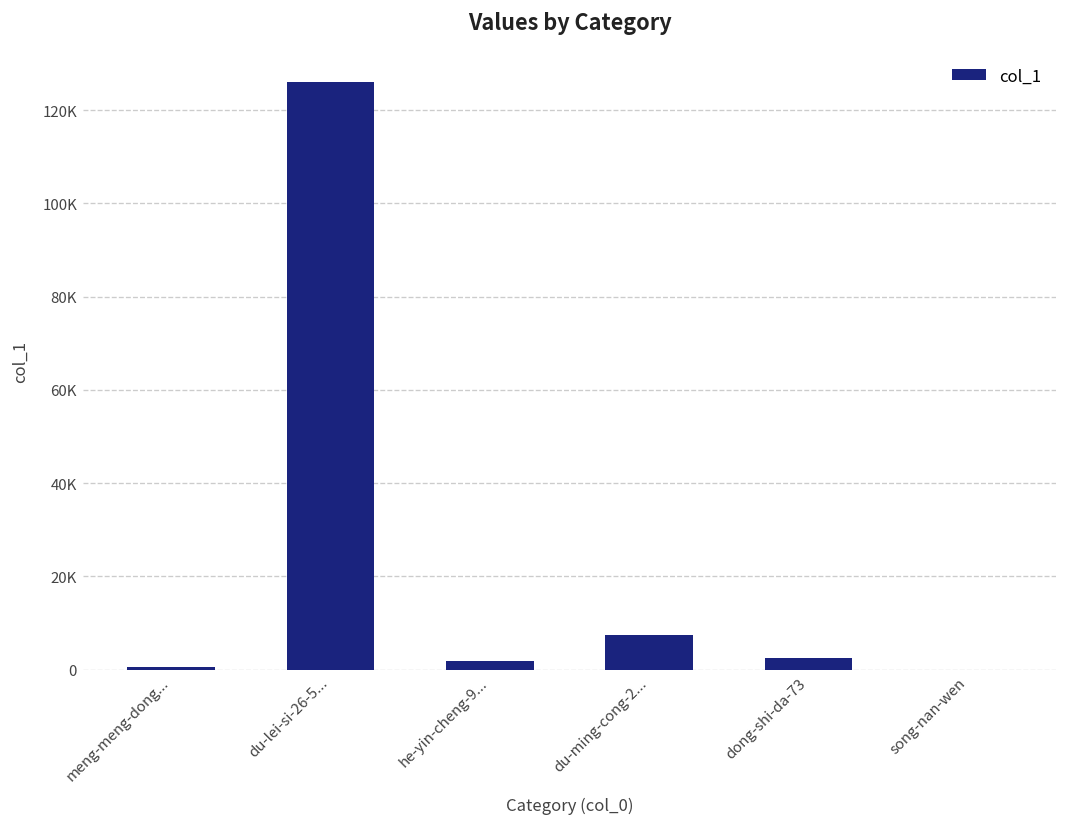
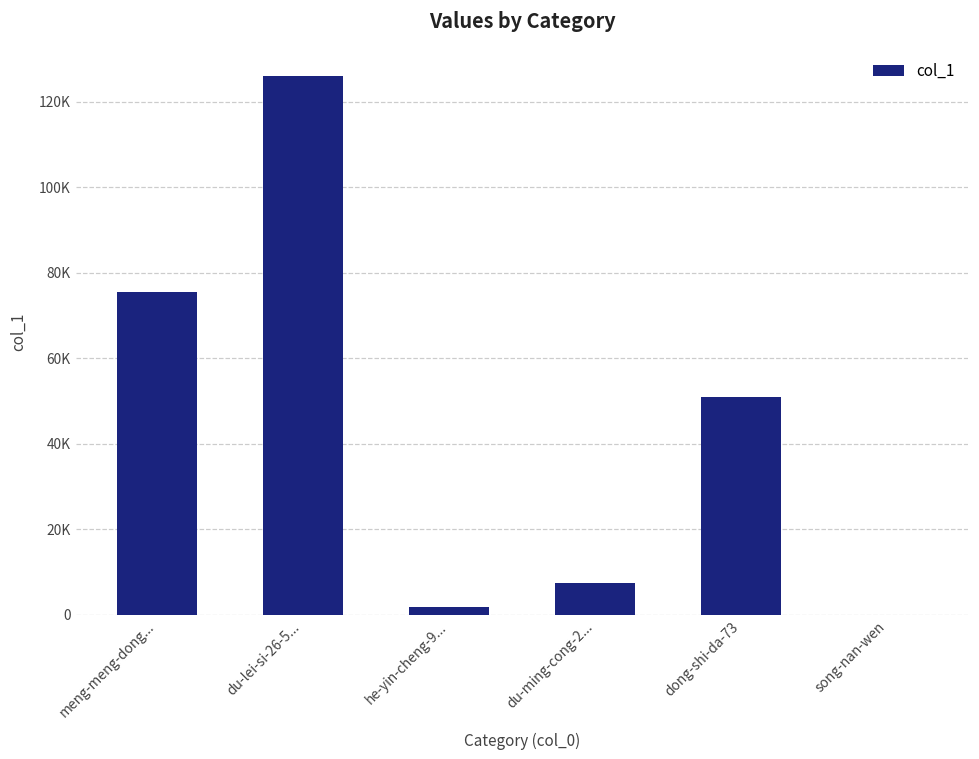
  {
-   "meng-meng-dong...": 1000,
+   "meng-meng-dong...": 76000,
    "du-lei-si-26-5...": 126000,
    "he-yin-cheng-9...": 2000,
    "du-ming-cong-2...": 8000,
-   "dong-shi-da-73": 3000
+   "dong-shi-da-73": 51000
  }
